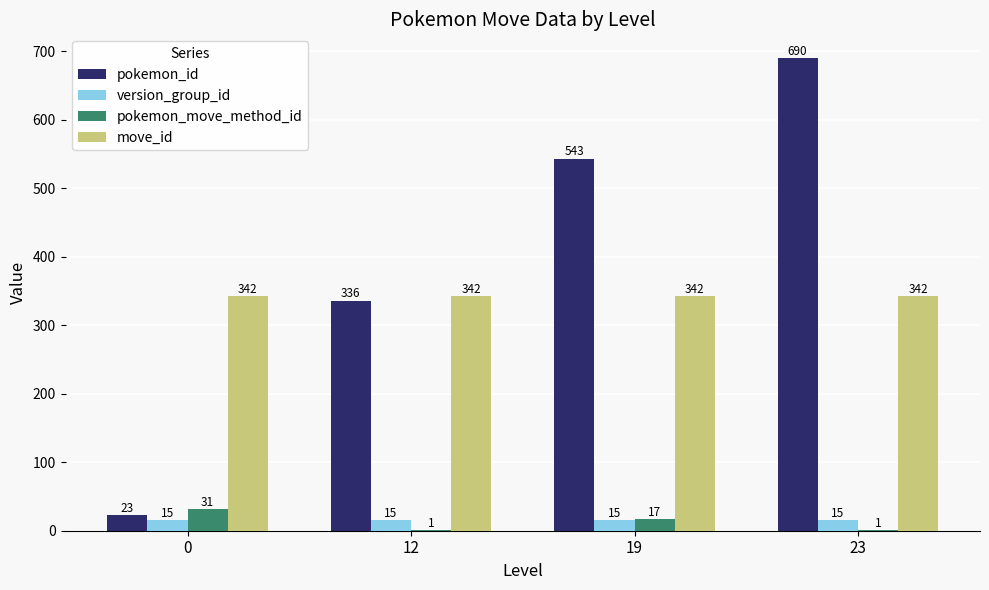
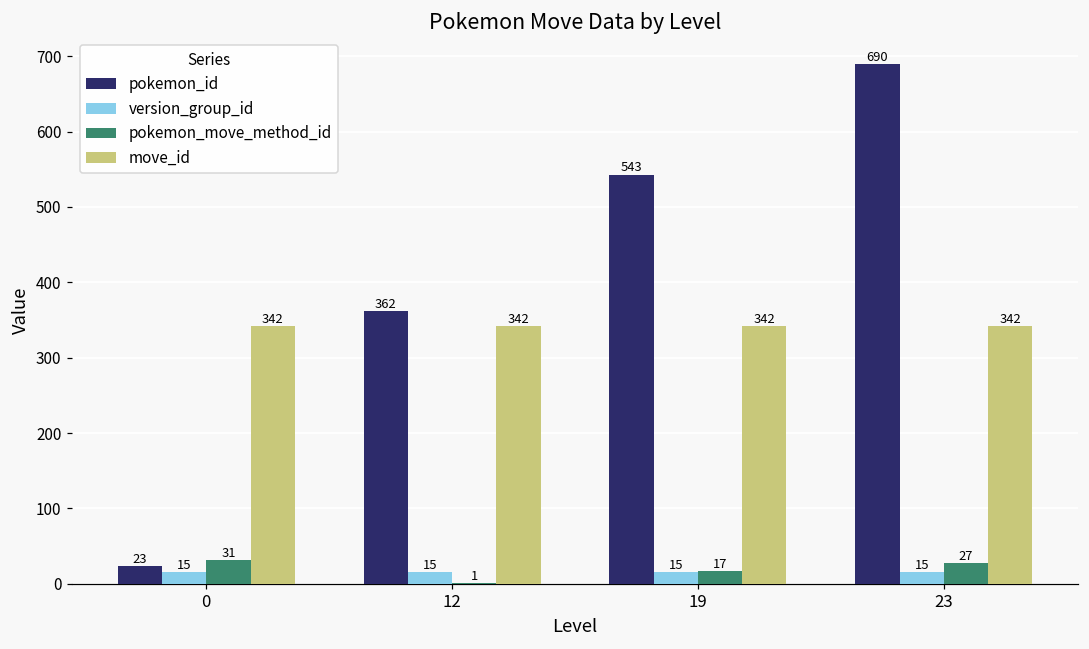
  {
    "pokemon_id": {
      "0": 23,
-     "12": 336,
+     "12": 362,
      "19": 543,
      "23": 690
    },
    "version_group_id": {
      "0": 15,
      "12": 15,
      "19": 15,
      "23": 15
    },
    "pokemon_move_method_id": {
      "0": 31,
      "12": 1,
      "19": 17,
-     "23": 1
+     "23": 27
    },
    "move_id": {
      "0": 342,
      "12": 342,
      "19": 342,
      "23": 342
    }
  }
